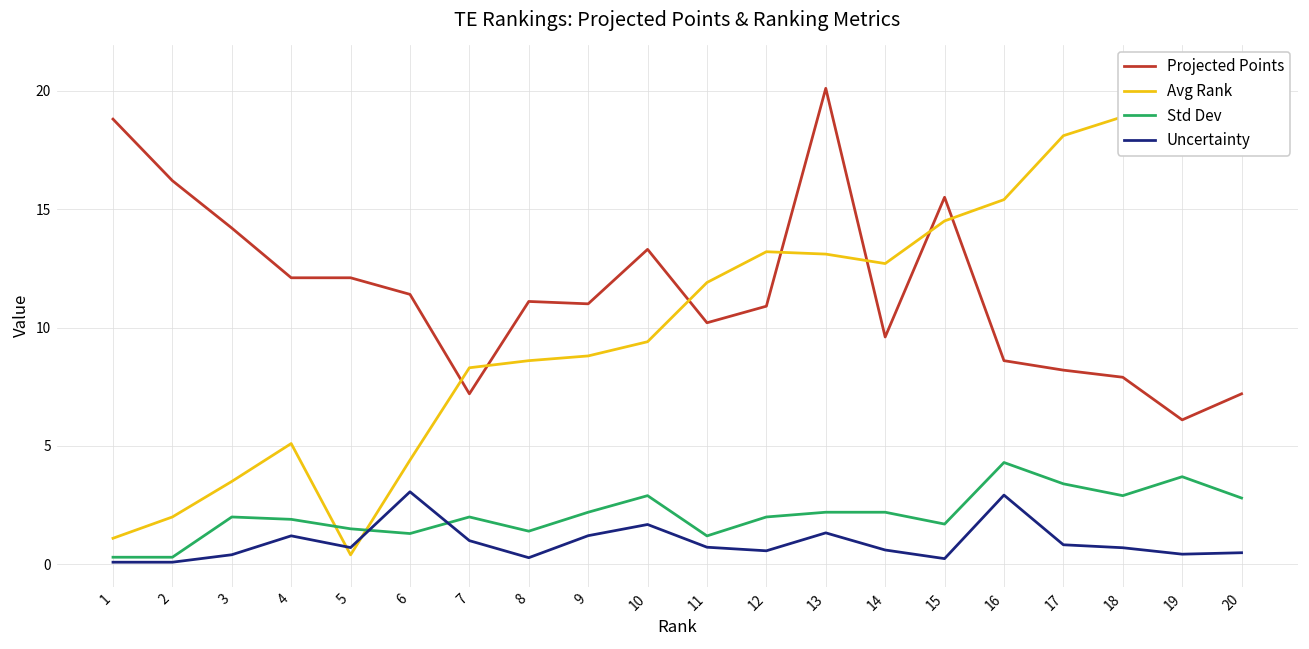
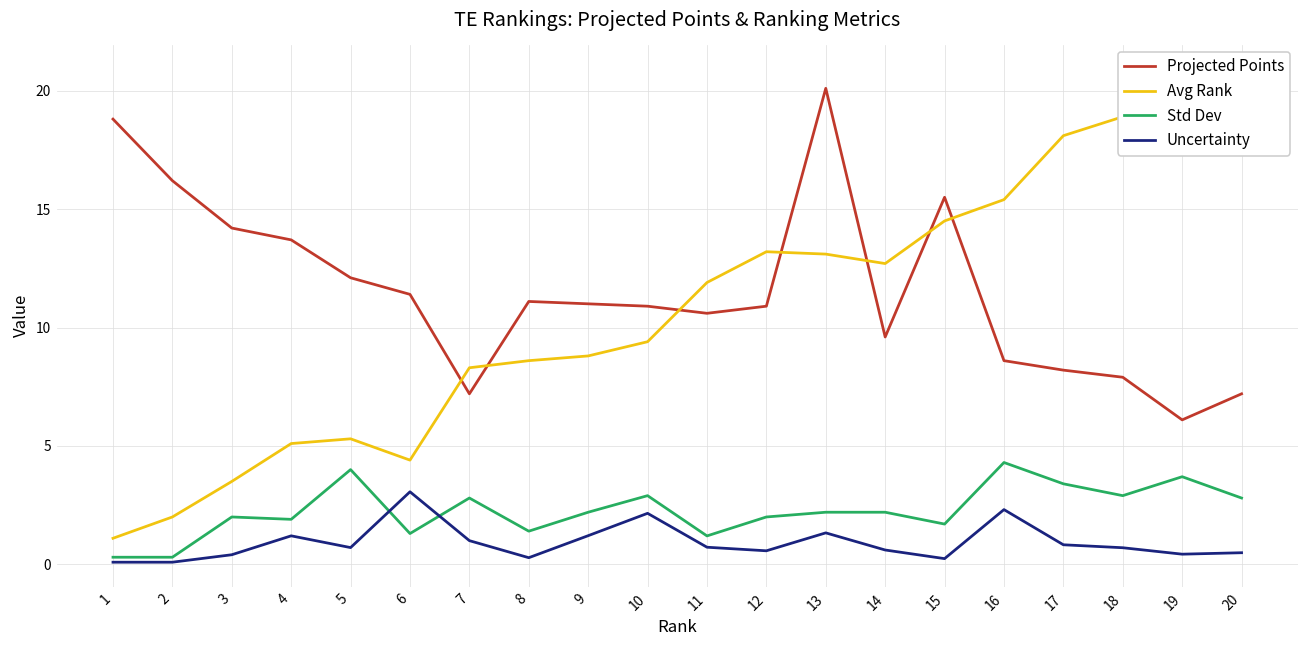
  {
    "Projected Points": {
      "1": 18.8,
      "2": 16.2,
      "3": 14.2,
-     "4": 12.1,
+     "4": 13.7,
      "5": 12.1,
      "6": 11.4,
      "7": 7.2,
      "8": 11.1,
      "9": 11.0,
-     "10": 13.3,
-     "11": 10.2,
+     "10": 10.9,
+     "11": 10.6,
      "12": 10.9,
      "13": 20.1,
      "14": 9.6,
      "15": 15.5,
      "16": 8.6,
      "17": 8.2,
      "18": 7.9,
      "19": 6.1,
      "20": 7.2
    },
    "Avg Rank": {
      "1": 1.1,
      "2": 2.0,
      "3": 3.5,
      "4": 5.1,
-     "5": 0.4,
+     "5": 5.3,
      "6": 4.4,
      "7": 8.3,
      "8": 8.6,
      "9": 8.8,
      "10": 9.4,
      "11": 11.9,
      "12": 13.2,
      "13": 13.1,
      "14": 12.7,
      "15": 14.5,
      "16": 15.4,
      "17": 18.1
    },
    "Std Dev": {
      "1": 0.3,
      "2": 0.3,
      "3": 2.0,
      "4": 1.9,
-     "5": 1.5,
+     "5": 4.0,
      "6": 1.3,
-     "7": 2.0,
+     "7": 2.8,
      "8": 1.4,
      "9": 2.2,
      "10": 2.9,
      "11": 1.2,
      "12": 2.0,
      "13": 2.2,
      "14": 2.2,
      "15": 1.7,
      "16": 4.3,
      "17": 3.4,
      "18": 2.9,
      "19": 3.7,
      "20": 2.8
    },
    "Uncertainty": {
      "1": 0.1,
      "2": 0.1,
      "3": 0.4,
      "4": 1.2,
      "5": 0.7,
      "6": 3.1,
      "7": 1.0,
      "8": 0.3,
      "9": 1.2,
-     "10": 1.7,
+     "10": 2.2,
      "11": 0.7,
      "12": 0.6,
      "13": 1.3,
      "14": 0.6,
      "15": 0.2,
-     "16": 2.9,
+     "16": 2.3,
      "17": 0.8,
      "18": 0.7,
      "19": 0.4,
      "20": 0.5
    }
  }
